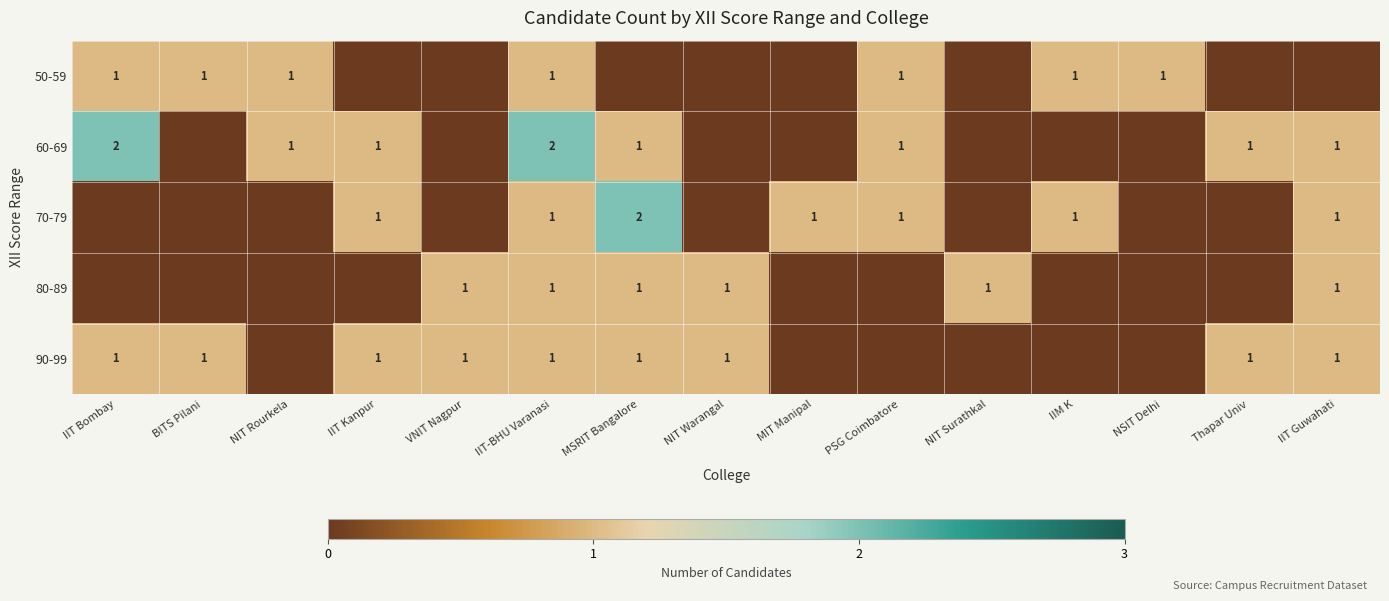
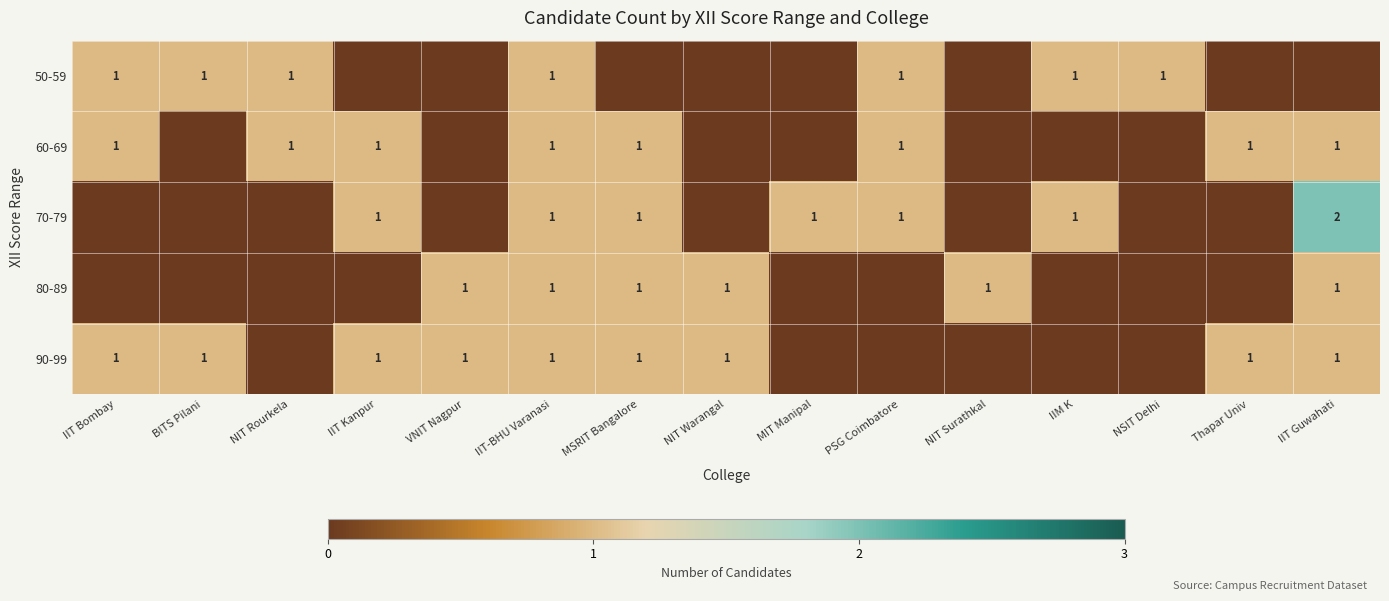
  {
    "50-59": {
      "IIT Bombay": 1,
      "BITS Pilani": 1,
      "NIT Rourkela": 1,
      "IIT-BHU Varanasi": 1,
      "PSG Coimbatore": 1,
      "IIM K": 1,
      "NSIT Delhi": 1
    },
    "60-69": {
-     "IIT Bombay": 2,
+     "IIT Bombay": 1,
      "NIT Rourkela": 1,
      "IIT Kanpur": 1,
-     "IIT-BHU Varanasi": 2,
+     "IIT-BHU Varanasi": 1,
      "MSRIT Bangalore": 1,
      "PSG Coimbatore": 1,
      "Thapar Univ": 1,
      "IIT Guwahati": 1
    },
    "70-79": {
      "IIT Kanpur": 1,
      "IIT-BHU Varanasi": 1,
-     "MSRIT Bangalore": 2,
+     "MSRIT Bangalore": 1,
      "MIT Manipal": 1,
      "PSG Coimbatore": 1,
      "IIM K": 1,
-     "IIT Guwahati": 1
+     "IIT Guwahati": 2
    },
    "80-89": {
      "VNIT Nagpur": 1,
      "IIT-BHU Varanasi": 1,
      "MSRIT Bangalore": 1,
      "NIT Warangal": 1,
      "NIT Surathkal": 1,
      "IIT Guwahati": 1
    },
    "90-99": {
      "IIT Bombay": 1,
      "BITS Pilani": 1,
      "IIT Kanpur": 1,
      "VNIT Nagpur": 1,
      "IIT-BHU Varanasi": 1,
      "MSRIT Bangalore": 1,
      "NIT Warangal": 1,
      "Thapar Univ": 1,
      "IIT Guwahati": 1
    }
  }
